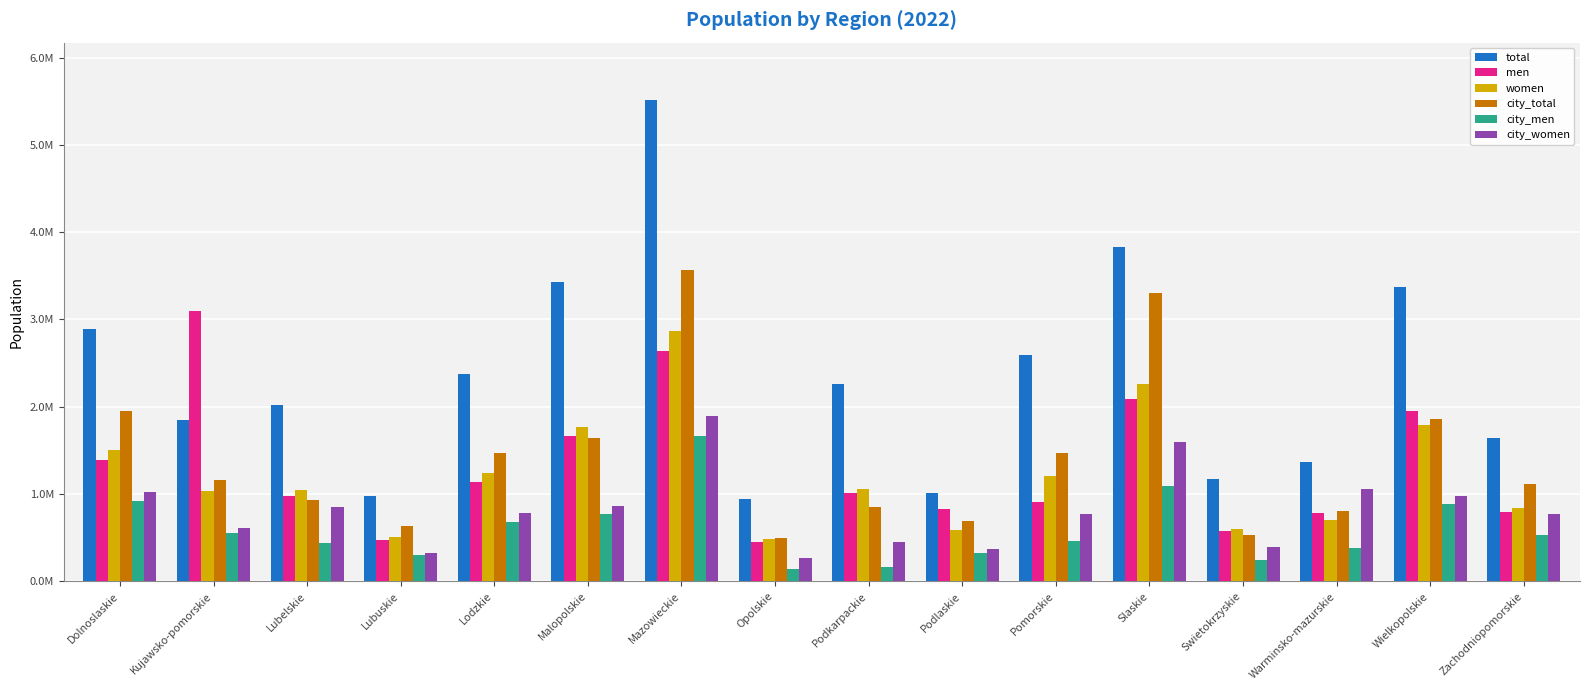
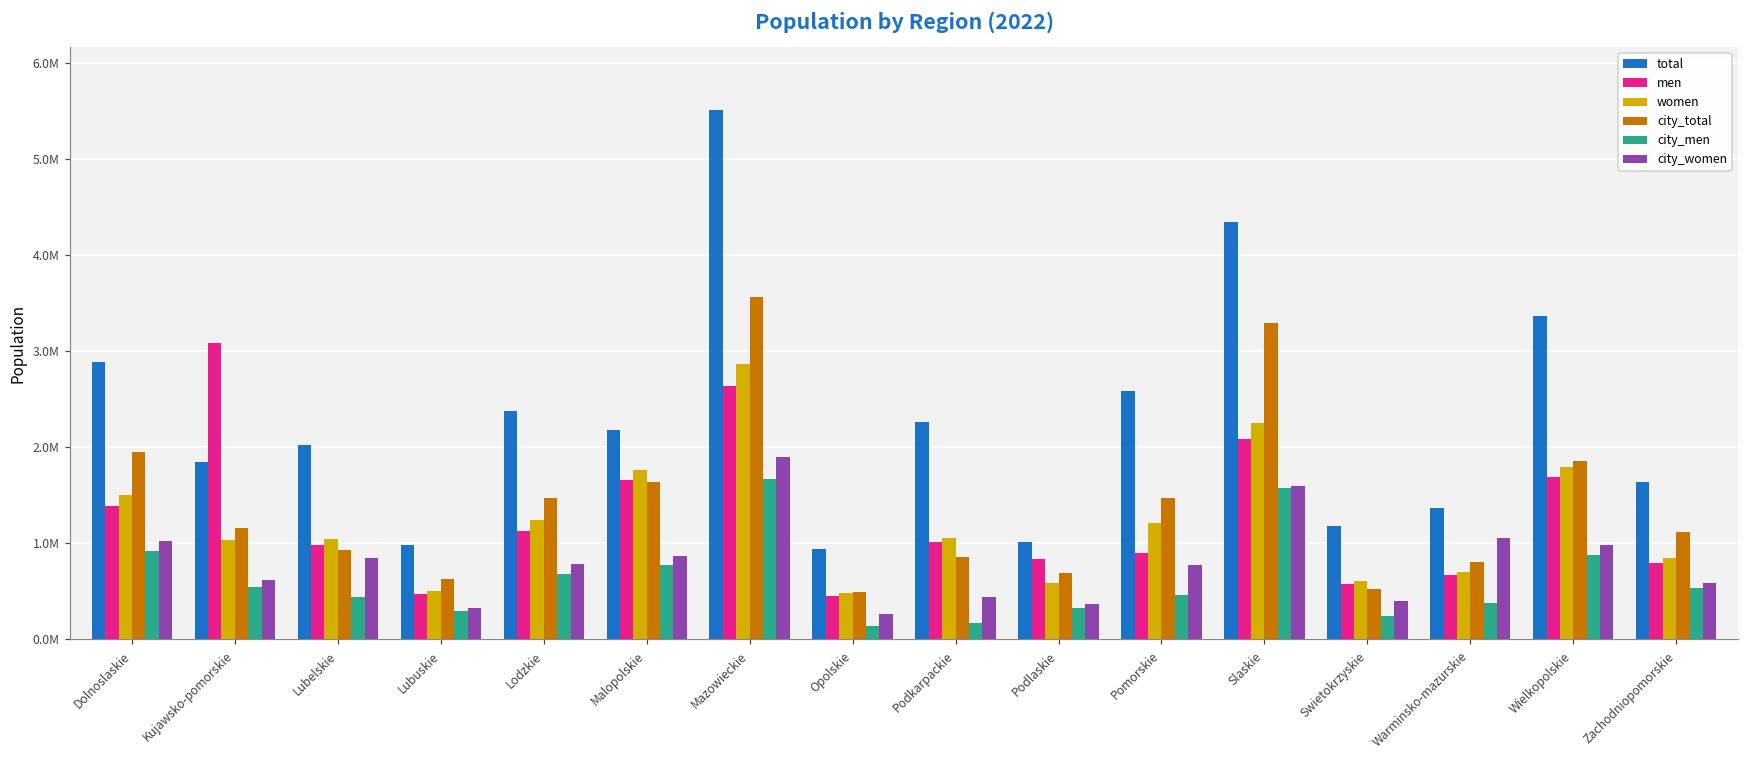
  {
    "total": {
      "Dolnoslaskie": 2900000,
      "Kujawsko-pomorskie": 1800000,
      "Lubelskie": 2000000,
      "Lubuskie": 1000000,
      "Lodzkie": 2400000,
-     "Malopolskie": 3400000,
+     "Malopolskie": 2200000,
      "Mazowieckie": 5500000,
      "Opolskie": 900000,
      "Podkarpackie": 2300000,
      "Podlaskie": 1000000,
      "Pomorskie": 2600000,
-     "Slaskie": 3800000,
+     "Slaskie": 4300000,
      "Swietokrzyskie": 1200000,
      "Warminsko-mazurskie": 1400000,
      "Wielkopolskie": 3400000,
      "Zachodniopomorskie": 1600000
    },
    "men": {
      "Dolnoslaskie": 1400000,
      "Kujawsko-pomorskie": 3100000,
      "Lubelskie": 1000000,
      "Lubuskie": 500000,
      "Lodzkie": 1100000,
      "Malopolskie": 1700000,
      "Mazowieckie": 2600000,
      "Opolskie": 500000,
      "Podkarpackie": 1000000,
      "Podlaskie": 800000,
      "Pomorskie": 900000,
      "Slaskie": 2100000,
      "Swietokrzyskie": 600000,
-     "Warminsko-mazurskie": 800000,
-     "Wielkopolskie": 2000000,
+     "Warminsko-mazurskie": 700000,
+     "Wielkopolskie": 1700000,
      "Zachodniopomorskie": 800000
    },
    "city_men": {
      "Dolnoslaskie": 900000,
      "Kujawsko-pomorskie": 500000,
      "Lubelskie": 400000,
      "Lubuskie": 300000,
      "Lodzkie": 700000,
      "Malopolskie": 800000,
      "Mazowieckie": 1700000,
      "Opolskie": 100000,
      "Podkarpackie": 200000,
      "Podlaskie": 300000,
      "Pomorskie": 500000,
-     "Slaskie": 1100000,
+     "Slaskie": 1600000,
      "Swietokrzyskie": 200000,
      "Warminsko-mazurskie": 400000,
      "Wielkopolskie": 900000,
      "Zachodniopomorskie": 500000
    },
    "city_women": {
      "Dolnoslaskie": 1000000,
      "Kujawsko-pomorskie": 600000,
      "Lubelskie": 900000,
      "Lubuskie": 300000,
      "Lodzkie": 800000,
      "Malopolskie": 900000,
      "Mazowieckie": 1900000,
      "Opolskie": 300000,
      "Podkarpackie": 400000,
      "Podlaskie": 400000,
      "Pomorskie": 800000,
      "Slaskie": 1600000,
      "Swietokrzyskie": 400000,
      "Warminsko-mazurskie": 1100000,
      "Wielkopolskie": 1000000,
-     "Zachodniopomorskie": 800000
+     "Zachodniopomorskie": 600000
    }
  }
